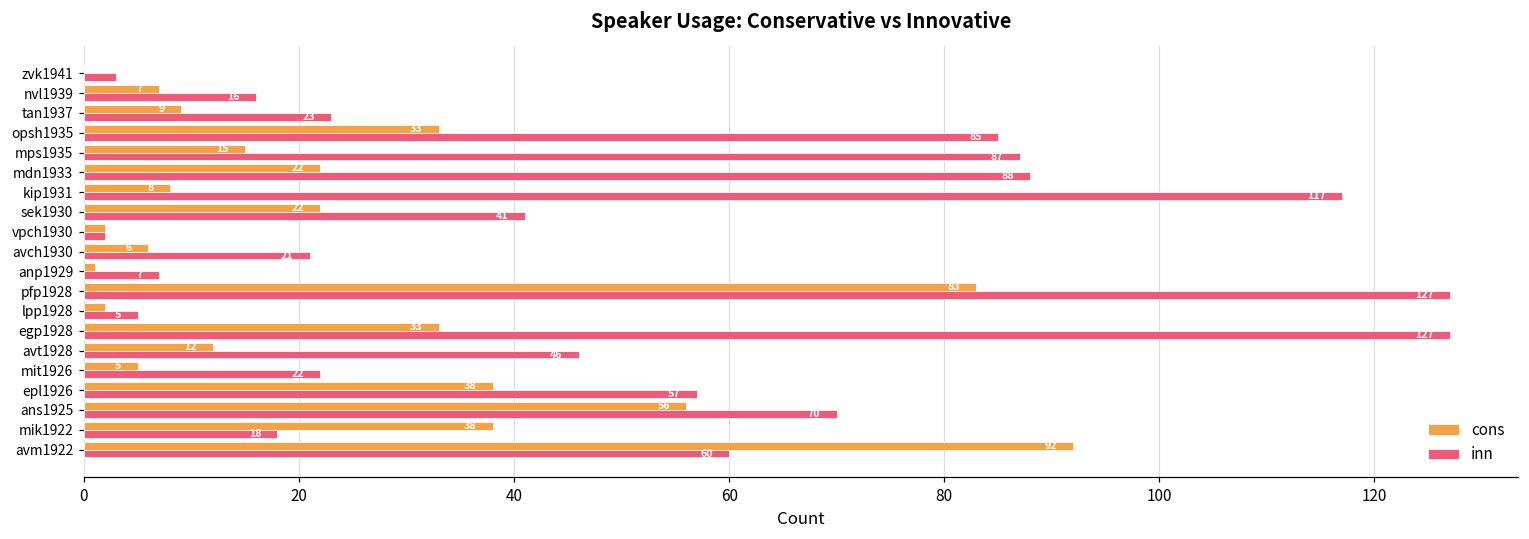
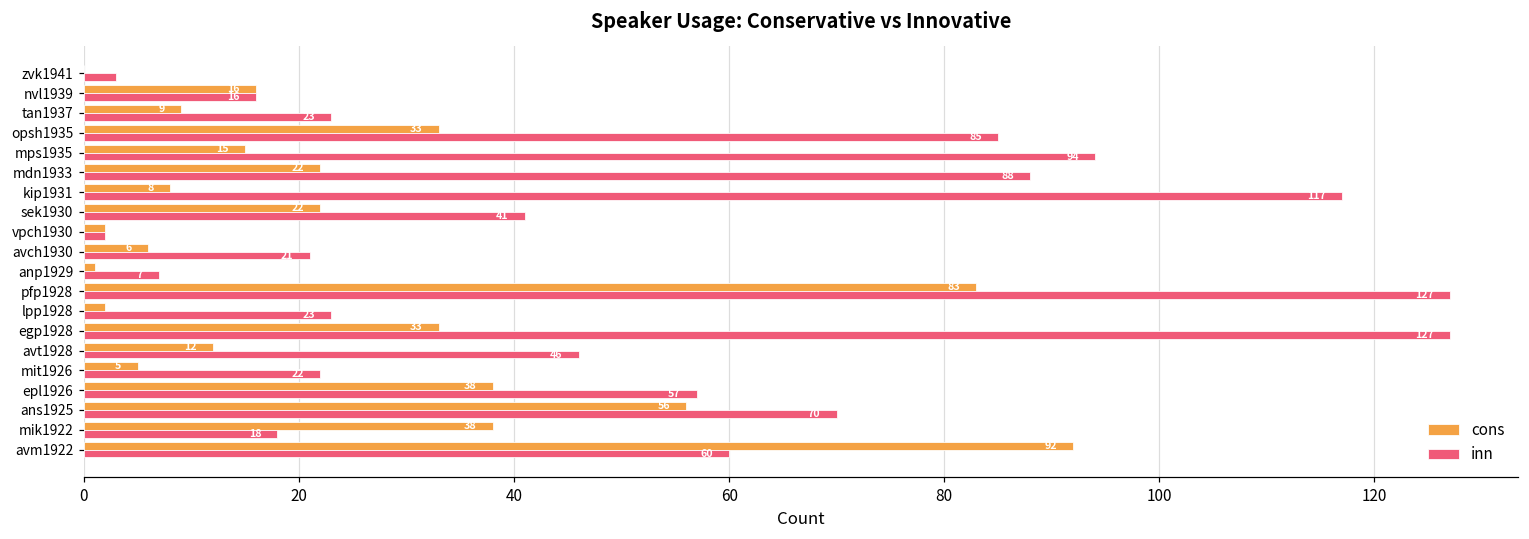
  {
    "cons": {
-     "nvl1939": 7,
+     "nvl1939": 16,
      "tan1937": 9,
      "opsh1935": 33,
      "mps1935": 15,
      "mdn1933": 22,
      "kip1931": 8,
      "sek1930": 22,
      "avch1930": 6,
      "pfp1928": 83,
      "egp1928": 33,
      "avt1928": 12,
      "mit1926": 5,
      "epl1926": 38,
      "ans1925": 56
    },
    "inn": {
      "zvk1941": 3,
      "nvl1939": 16,
      "tan1937": 23,
      "opsh1935": 85,
-     "mps1935": 87,
+     "mps1935": 94,
      "mdn1933": 88,
      "kip1931": 117,
      "sek1930": 41,
      "vpch1930": 2,
      "avch1930": 21,
      "pfp1928": 127,
-     "lpp1928": 5,
+     "lpp1928": 23,
      "egp1928": 127,
      "avt1928": 46,
      "mit1926": 22,
      "epl1926": 57,
      "ans1925": 70
    }
  }
